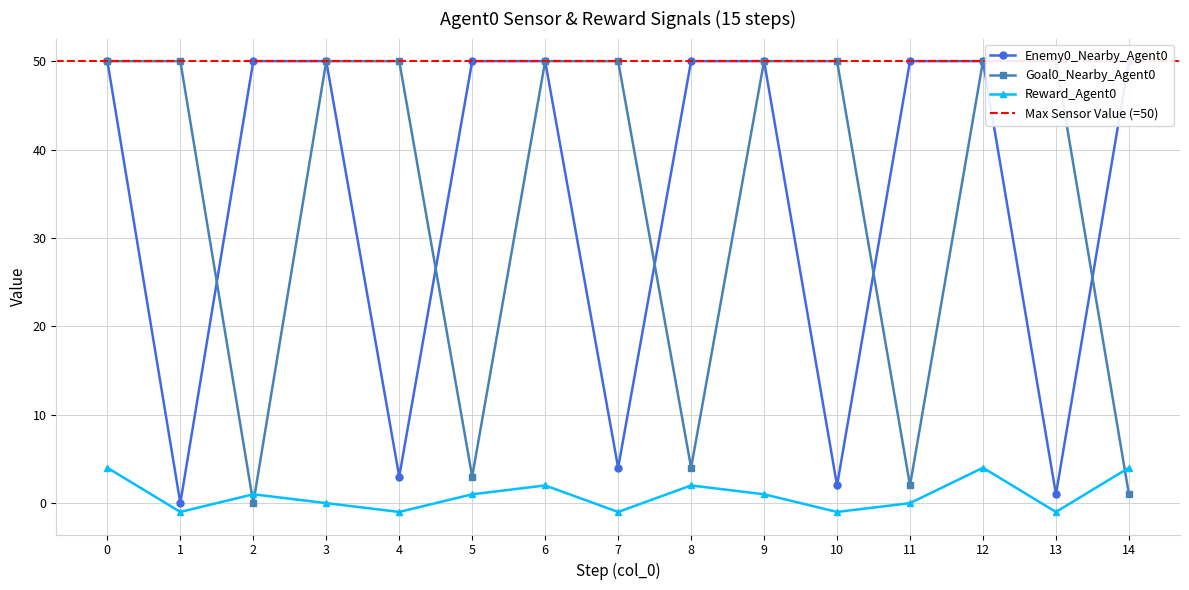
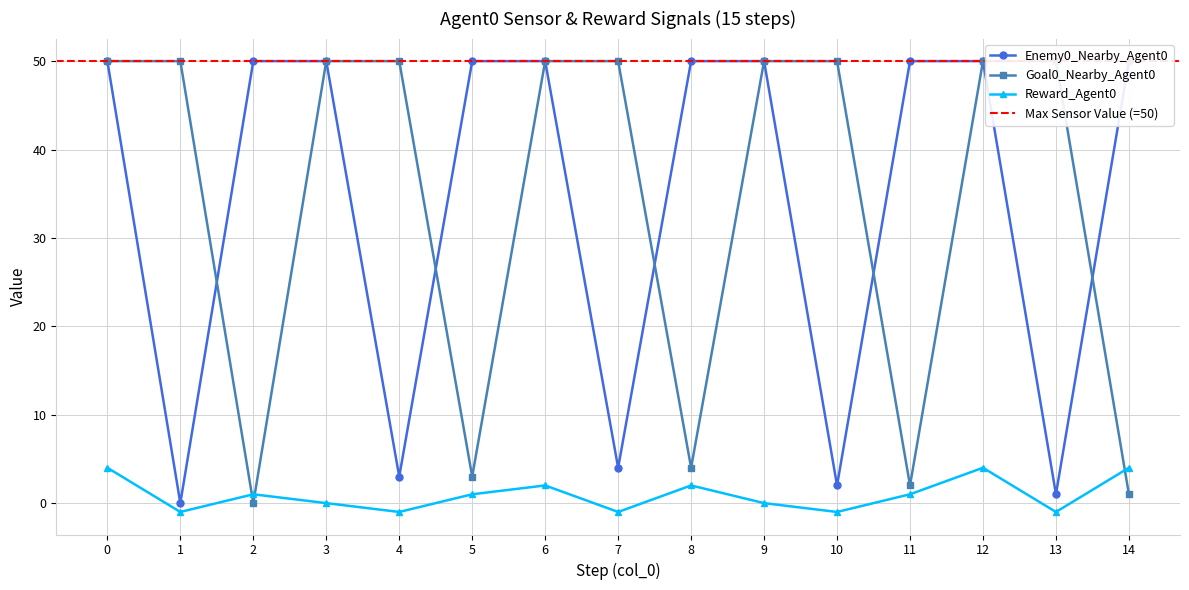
  {
    "Reward_Agent0": {
      "0": 4,
      "1": -1,
      "2": 1,
      "3": 0,
      "4": -1,
      "5": 1,
      "6": 2,
      "7": -1,
      "8": 2,
-     "9": 1,
+     "9": 0,
      "10": -1,
-     "11": 0,
+     "11": 1,
      "12": 4,
      "13": -1,
      "14": 4
    }
  }
